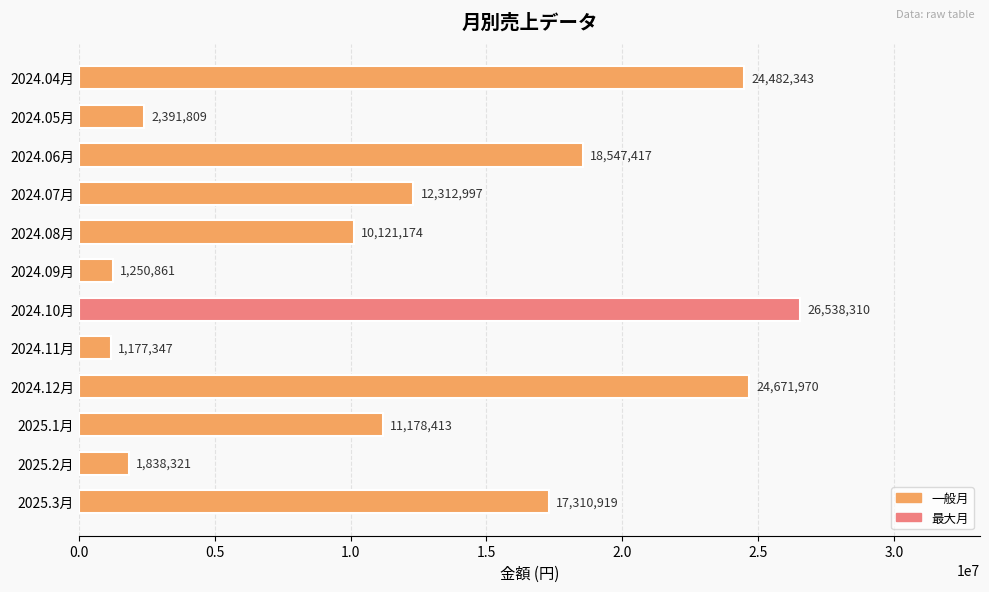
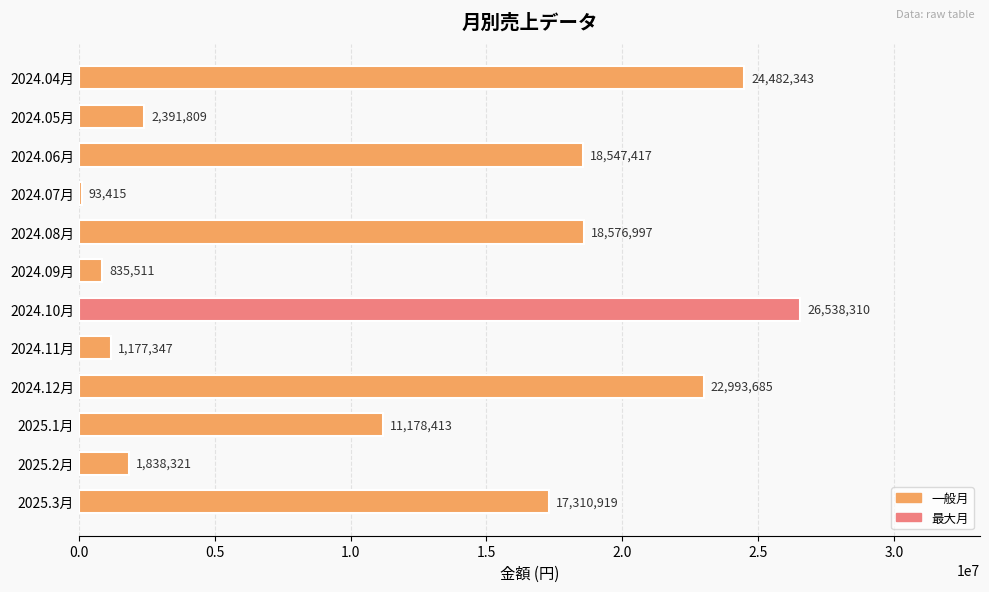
  {
    "2024.04月": "24,482,343",
    "2024.05月": "2,391,809",
    "2024.06月": "18,547,417",
-   "2024.07月": "12,312,997",
-   "2024.08月": "10,121,174",
-   "2024.09月": "1,250,861",
+   "2024.07月": "93,415",
+   "2024.08月": "18,576,997",
+   "2024.09月": "835,511",
    "2024.10月": "26,538,310",
    "2024.11月": "1,177,347",
-   "2024.12月": "24,671,970",
+   "2024.12月": "22,993,685",
    "2025.1月": "11,178,413",
    "2025.2月": "1,838,321",
    "2025.3月": "17,310,919"
  }
